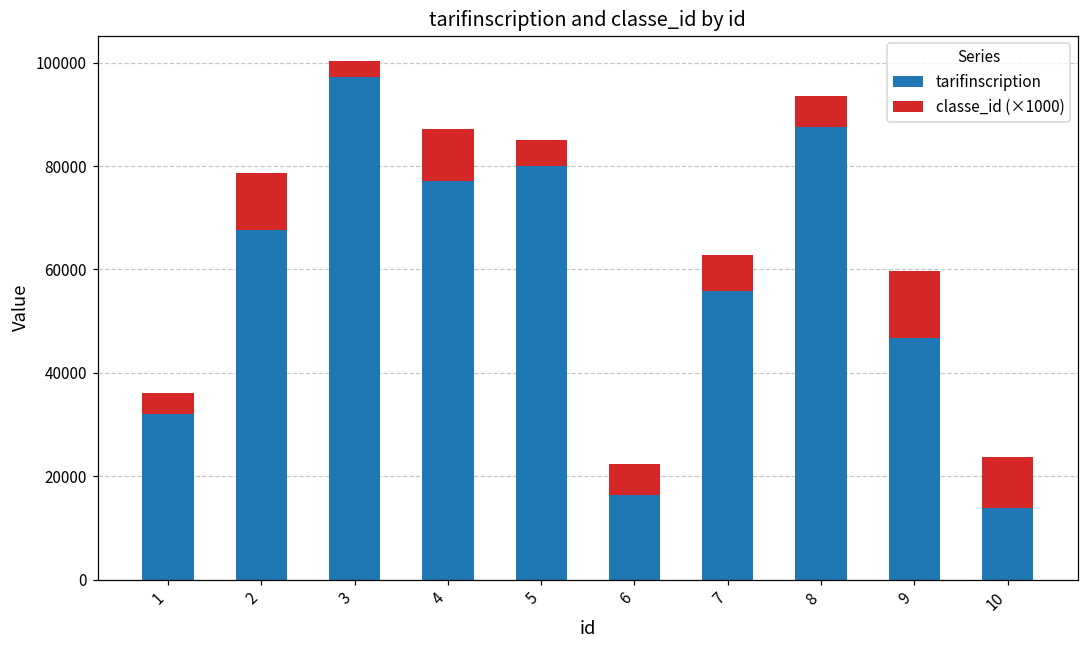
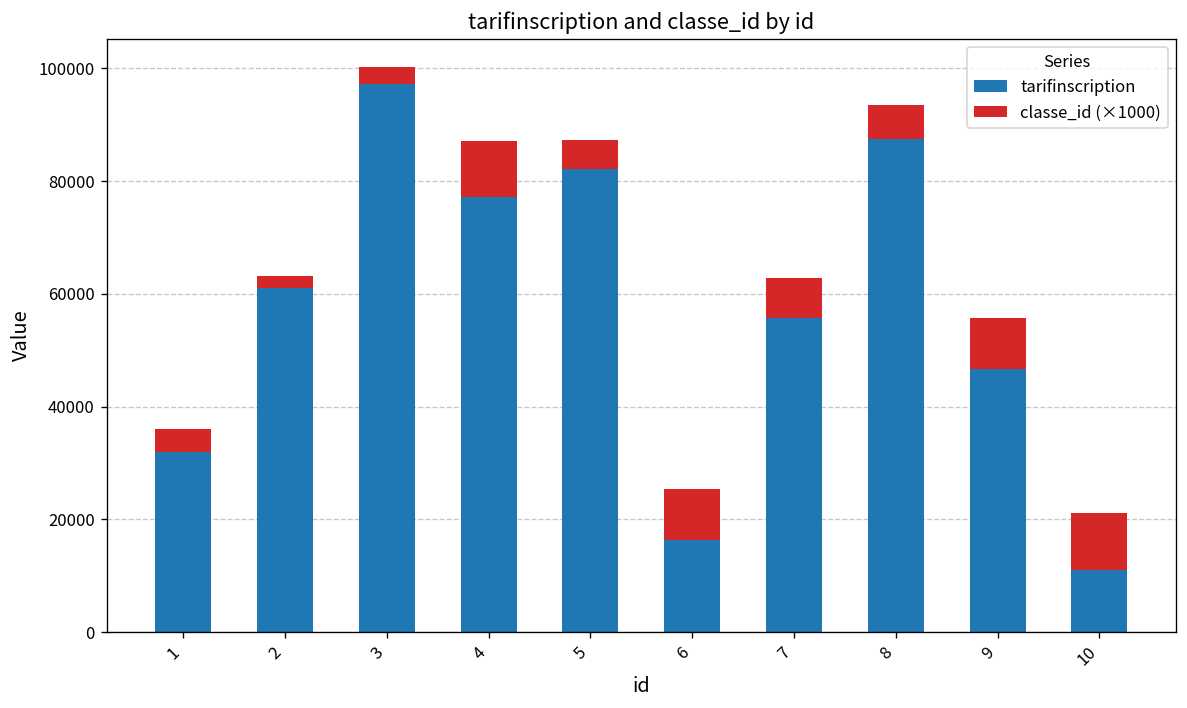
  {
    "tarifinscription": {
      "1": 32000,
-     "2": 68000,
+     "2": 61000,
      "3": 97000,
      "4": 77000,
-     "5": 80000,
+     "5": 82000,
      "6": 16000,
      "7": 56000,
      "8": 87000,
      "9": 47000,
-     "10": 14000
+     "10": 11000
    },
    "classe_id (×1000)": {
      "1": 4000,
-     "2": 11000,
+     "2": 2000,
      "3": 3000,
      "4": 10000,
      "5": 5000,
-     "6": 6000,
+     "6": 9000,
      "7": 7000,
      "8": 6000,
-     "9": 13000,
+     "9": 9000,
      "10": 10000
    }
  }
